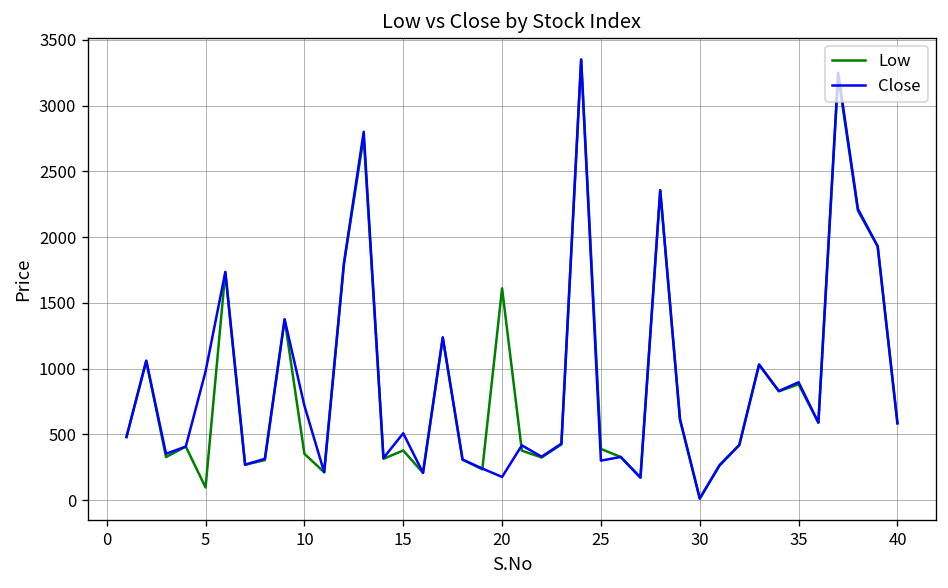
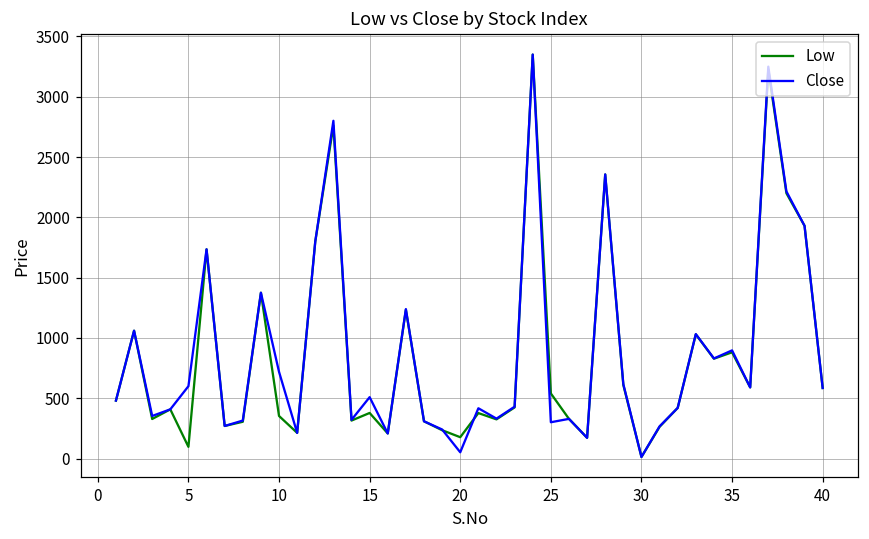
  {
    "Low": {
      "5": 100,
      "10": 350,
      "15": 380,
-     "20": 1610,
-     "25": 390
+     "20": 180,
+     "25": 540
    },
    "Close": {
-     "5": 980,
+     "5": 600,
      "10": 720,
      "15": 510,
-     "20": 180,
+     "20": 50,
      "25": 300
    }
  }
